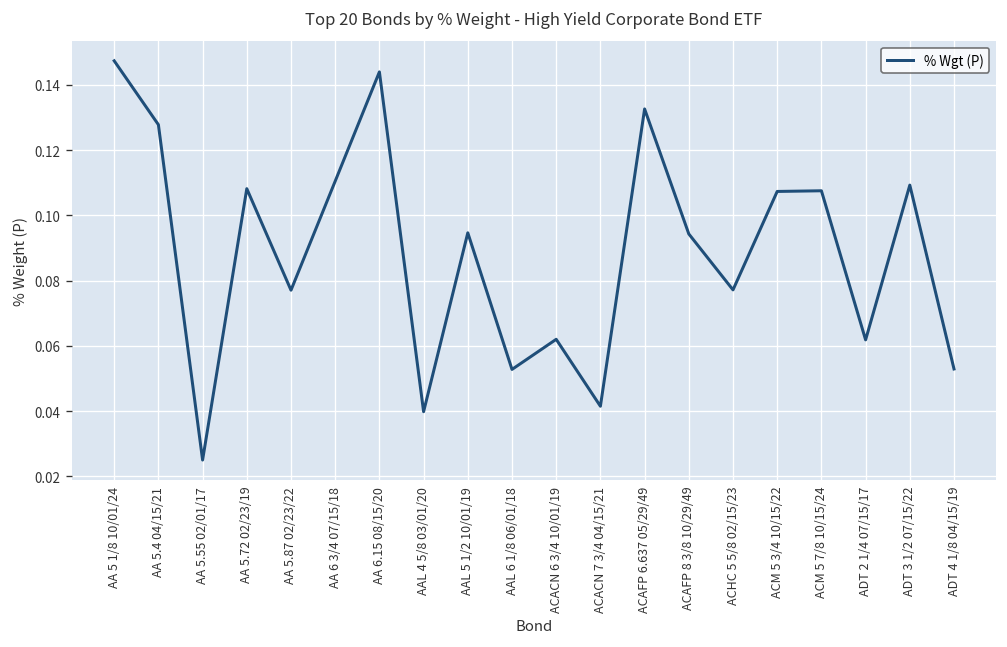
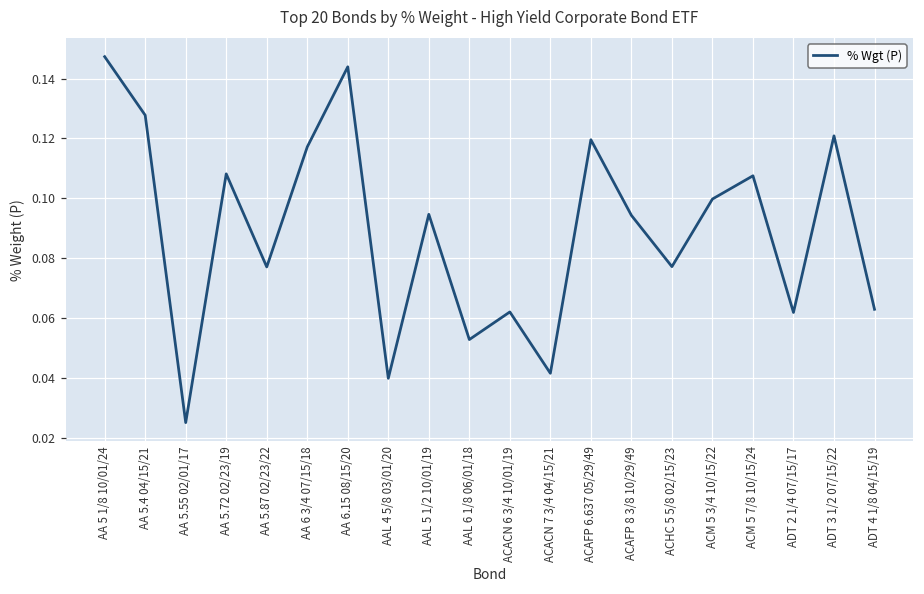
  {
    "AA 5 1/8 10/01/24": 0.147,
    "AA 5.4 04/15/21": 0.128,
    "AA 5.55 02/01/17": 0.025,
    "AA 5.72 02/23/19": 0.108,
    "AA 5.87 02/23/22": 0.077,
-   "AA 6 3/4 07/15/18": 0.110,
+   "AA 6 3/4 07/15/18": 0.117,
    "AA 6.15 08/15/20": 0.144,
    "AAL 4 5/8 03/01/20": 0.040,
    "AAL 5 1/2 10/01/19": 0.095,
    "AAL 6 1/8 06/01/18": 0.053,
    "ACACN 6 3/4 10/01/19": 0.062,
    "ACACN 7 3/4 04/15/21": 0.042,
-   "ACAFP 6.637 05/29/49": 0.133,
+   "ACAFP 6.637 05/29/49": 0.120,
    "ACAFP 8 3/8 10/29/49": 0.094,
    "ACHC 5 5/8 02/15/23": 0.077,
-   "ACM 5 3/4 10/15/22": 0.107,
+   "ACM 5 3/4 10/15/22": 0.100,
    "ACM 5 7/8 10/15/24": 0.108,
    "ADT 2 1/4 07/15/17": 0.062,
-   "ADT 3 1/2 07/15/22": 0.109,
-   "ADT 4 1/8 04/15/19": 0.053
+   "ADT 3 1/2 07/15/22": 0.121,
+   "ADT 4 1/8 04/15/19": 0.063
  }
